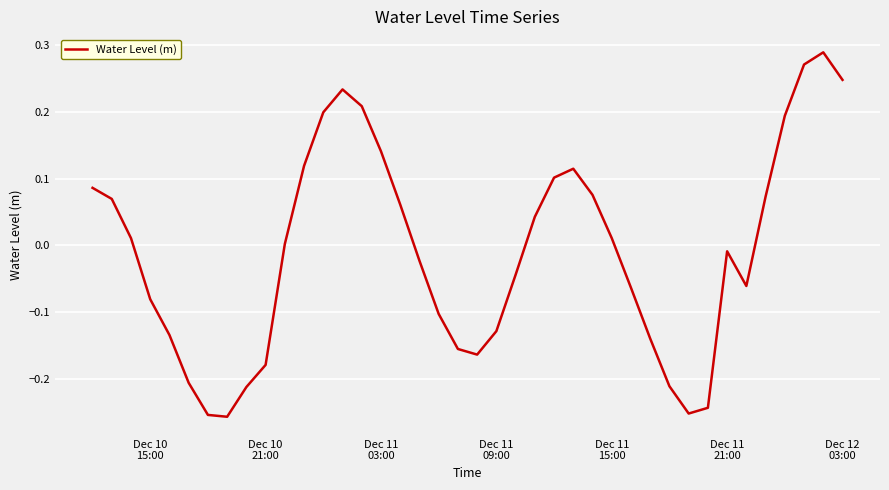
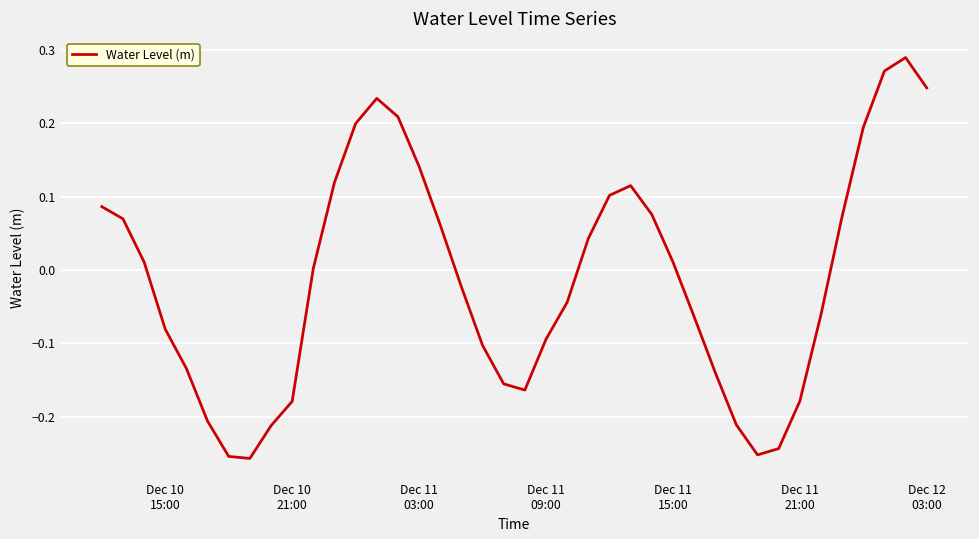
  {
    "Dec 10 15:00": -0.08,
    "Dec 10 21:00": -0.18,
    "Dec 11 03:00": 0.14,
-   "Dec 11 09:00": -0.13,
+   "Dec 11 09:00": -0.09,
    "Dec 11 15:00": 0.01,
-   "Dec 11 21:00": -0.01,
+   "Dec 11 21:00": -0.18,
    "Dec 12 03:00": 0.25
  }
